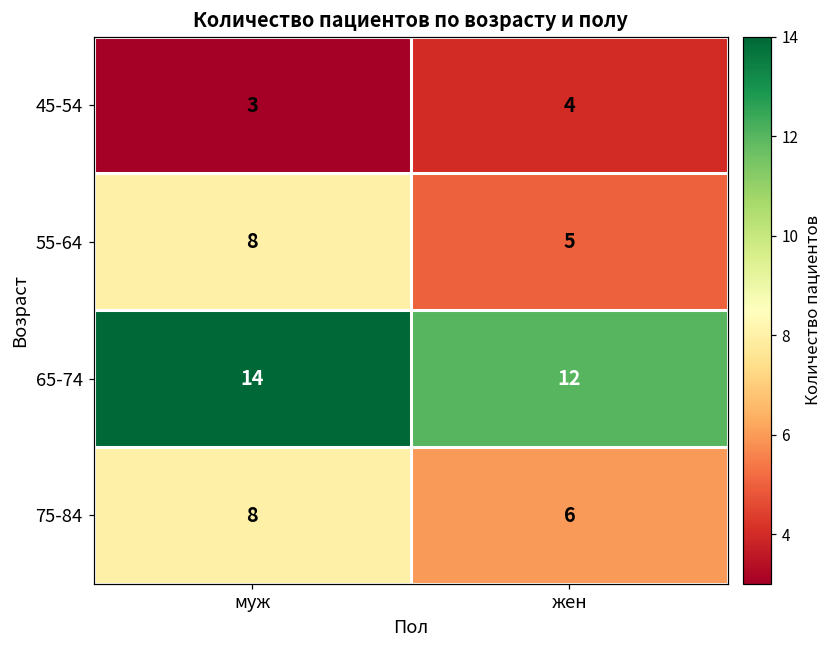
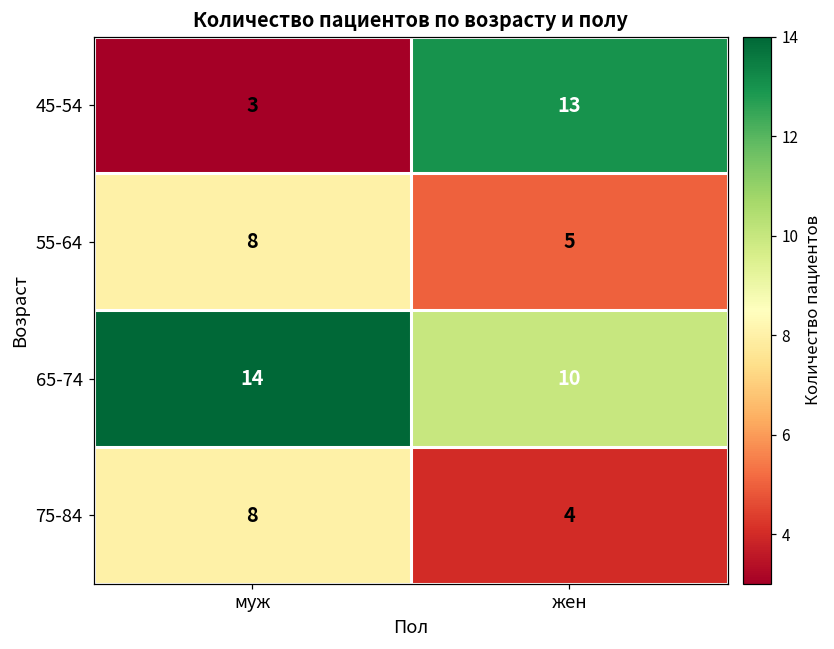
  {
    "45-54": {
      "муж": 3,
-     "жен": 4
+     "жен": 13
    },
    "55-64": {
      "муж": 8,
      "жен": 5
    },
    "65-74": {
      "муж": 14,
-     "жен": 12
+     "жен": 10
    },
    "75-84": {
      "муж": 8,
-     "жен": 6
+     "жен": 4
    }
  }
